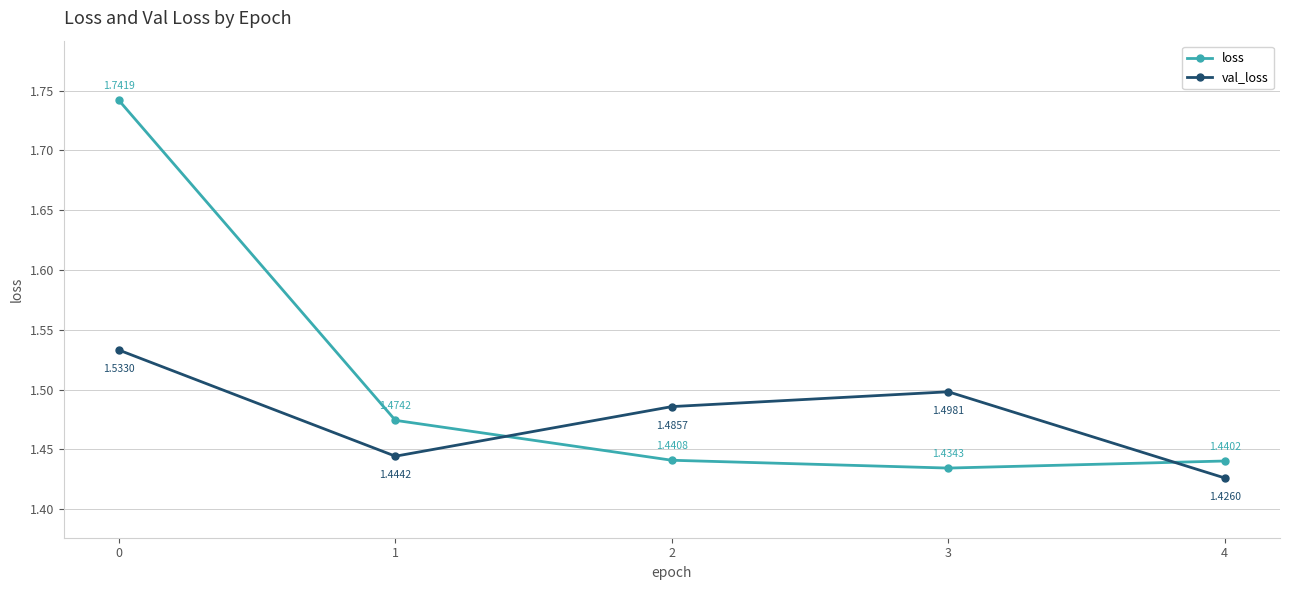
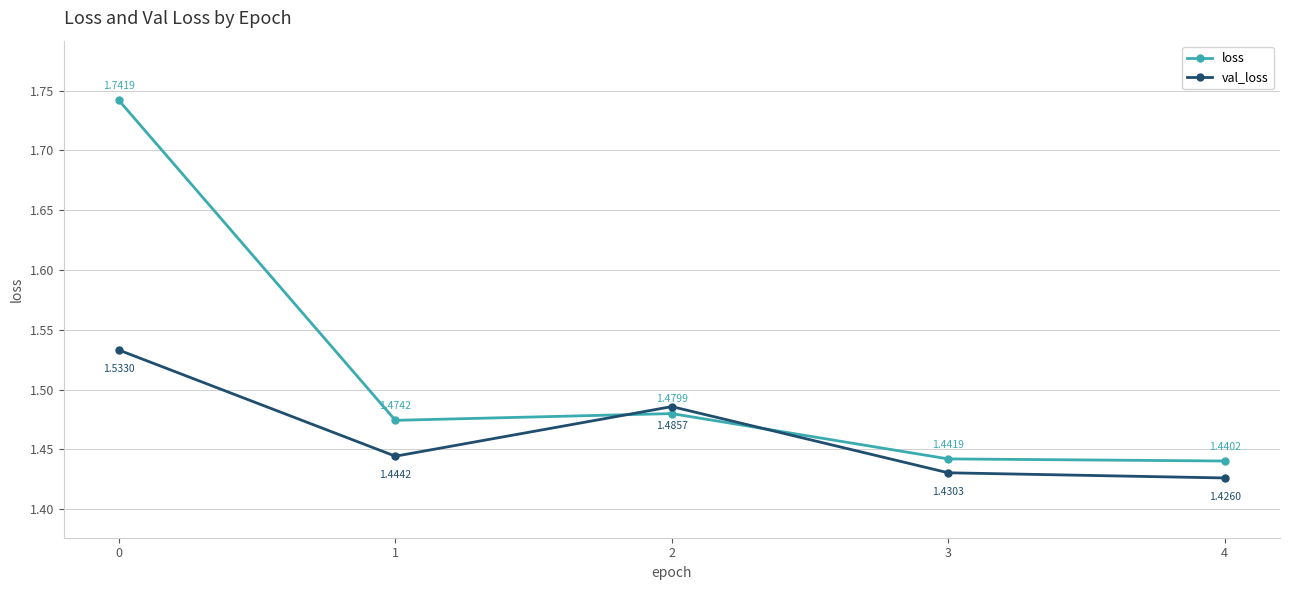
  {
    "loss": {
      "0": 1.7419,
      "1": 1.4742,
-     "2": 1.4408,
-     "3": 1.4343,
+     "2": 1.4799,
+     "3": 1.4419,
      "4": 1.4402
    },
    "val_loss": {
      "0": 1.5330,
      "1": 1.4442,
      "2": 1.4857,
-     "3": 1.4981,
+     "3": 1.4303,
      "4": 1.4260
    }
  }
